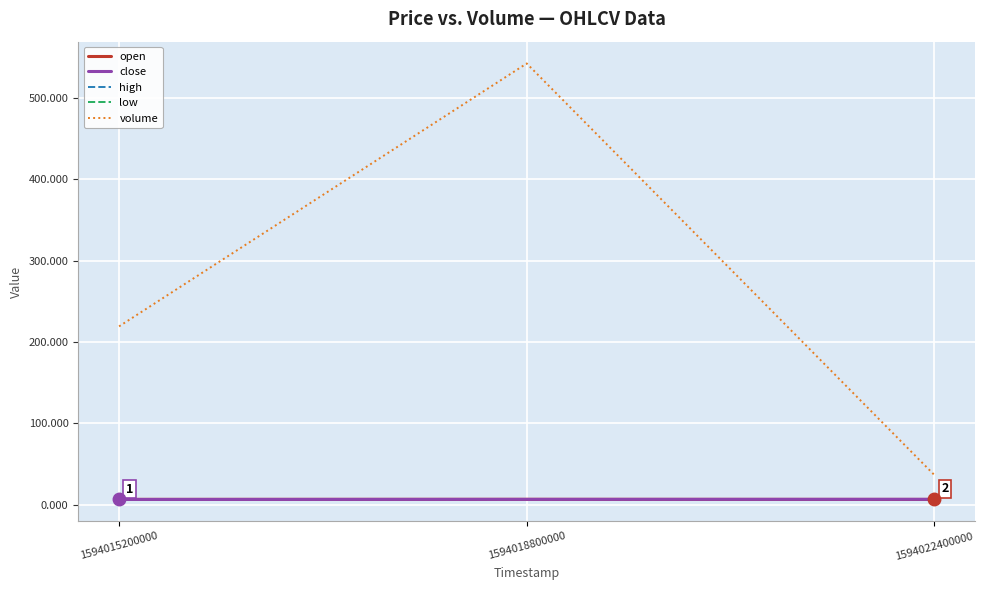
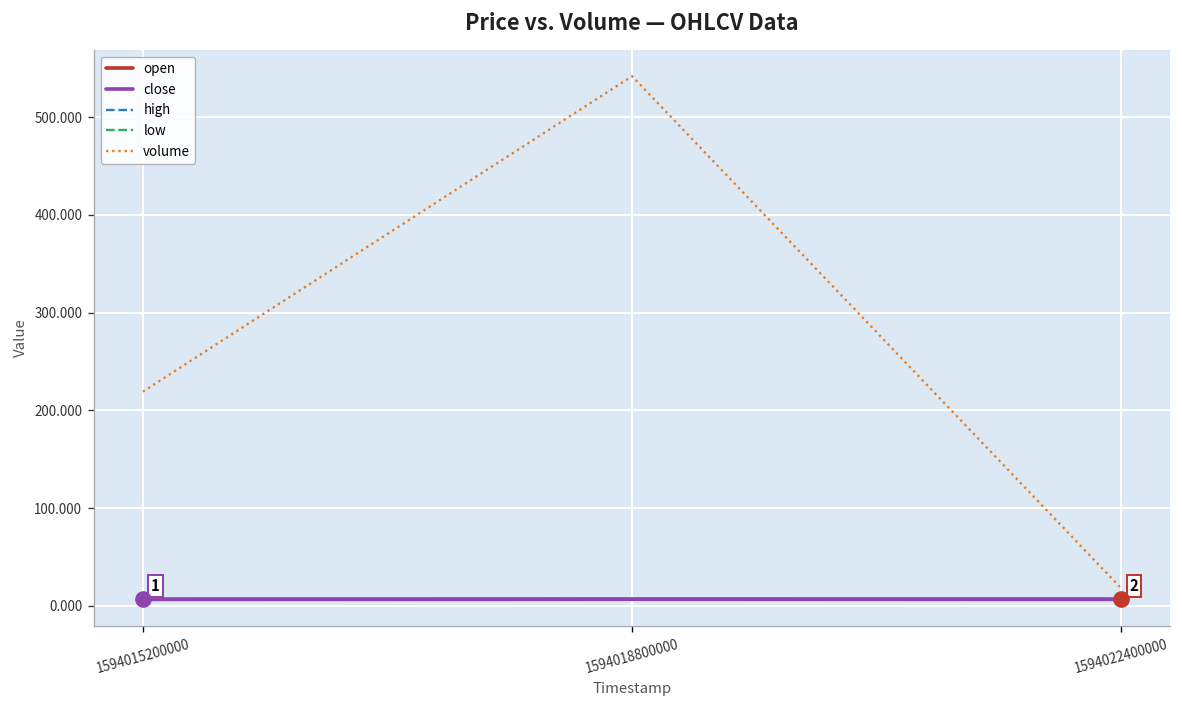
  {
    "volume": {
      "1594015200000": 220,
      "1594018800000": 540,
-     "1594022400000": 40
+     "1594022400000": 20
    }
  }
